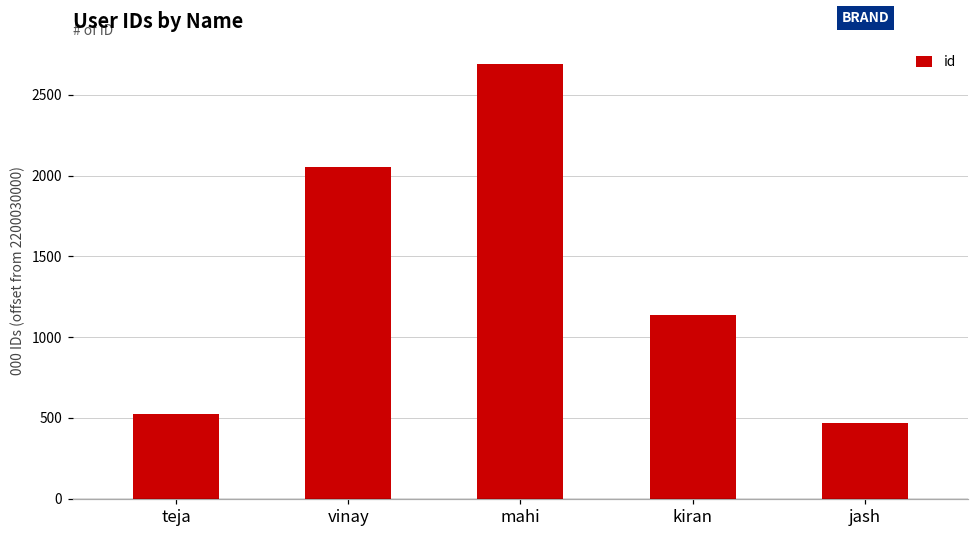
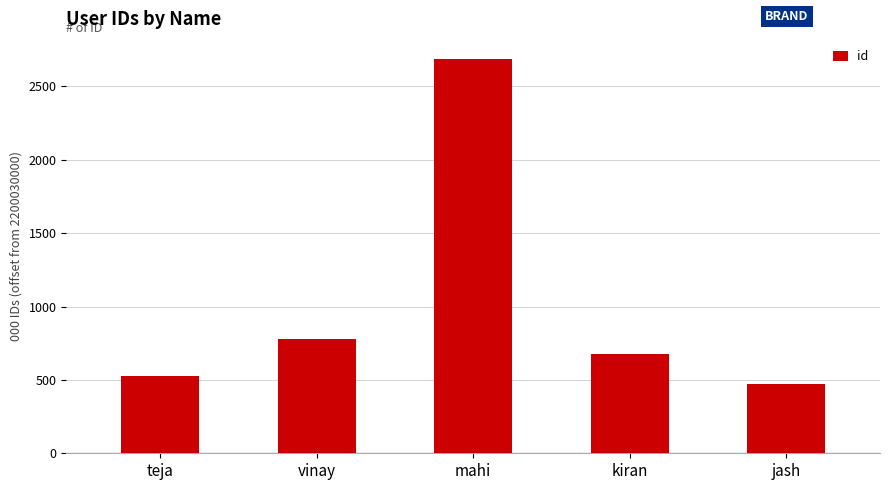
  {
    "teja": 530,
-   "vinay": 2050,
+   "vinay": 780,
    "mahi": 2690,
-   "kiran": 1140,
+   "kiran": 680,
    "jash": 470
  }
